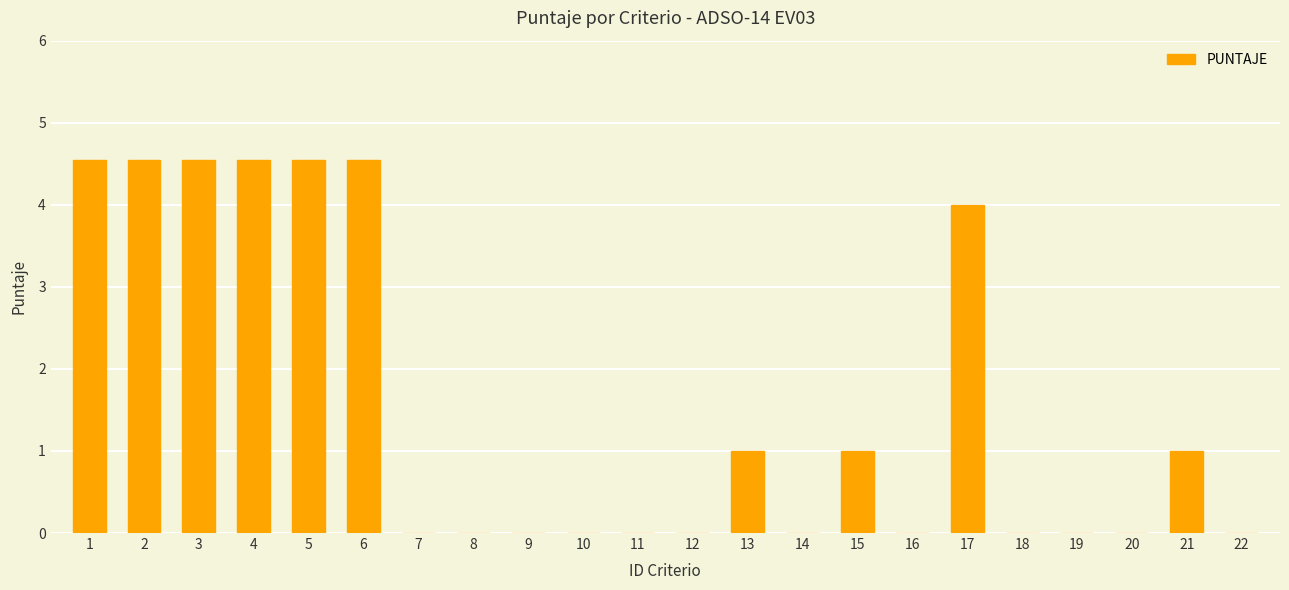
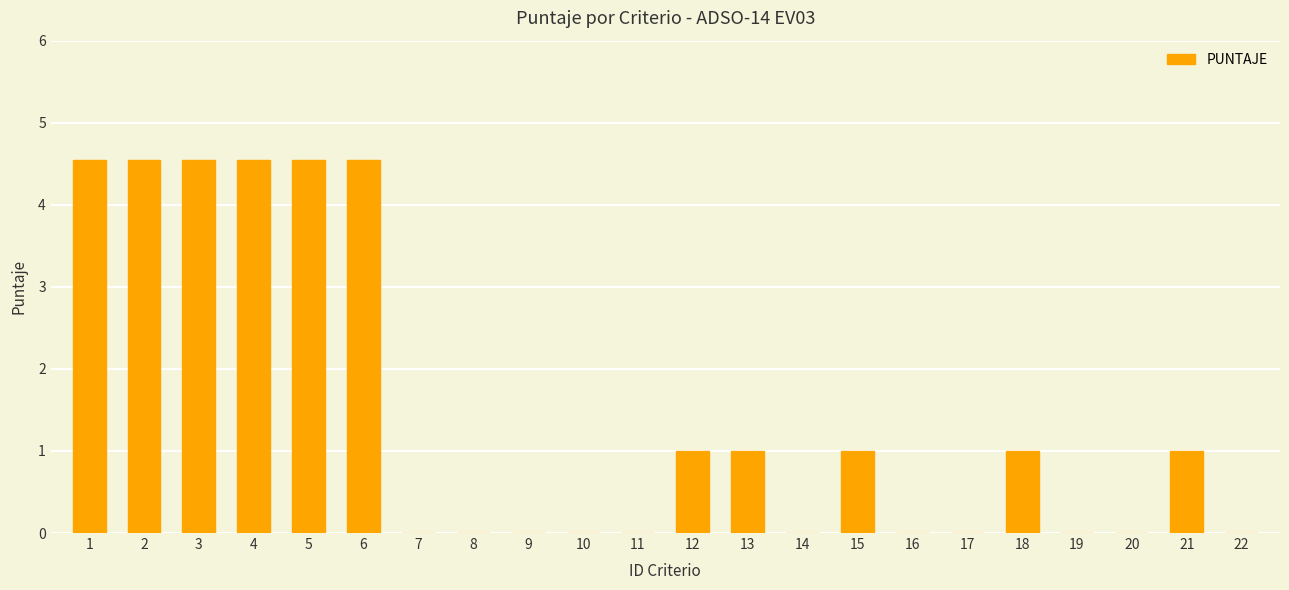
  {
    "1": 4.5,
    "2": 4.5,
    "3": 4.5,
    "4": 4.5,
    "5": 4.5,
    "6": 4.5,
    "7": 0,
    "8": 0,
    "9": 0,
    "10": 0,
    "11": 0,
-   "12": 0,
+   "12": 1,
    "13": 1,
    "14": 0,
    "15": 1,
    "16": 0,
-   "17": 4,
-   "18": 0,
+   "17": 0,
+   "18": 1,
    "19": 0,
    "20": 0,
    "21": 1,
    "22": 0
  }
